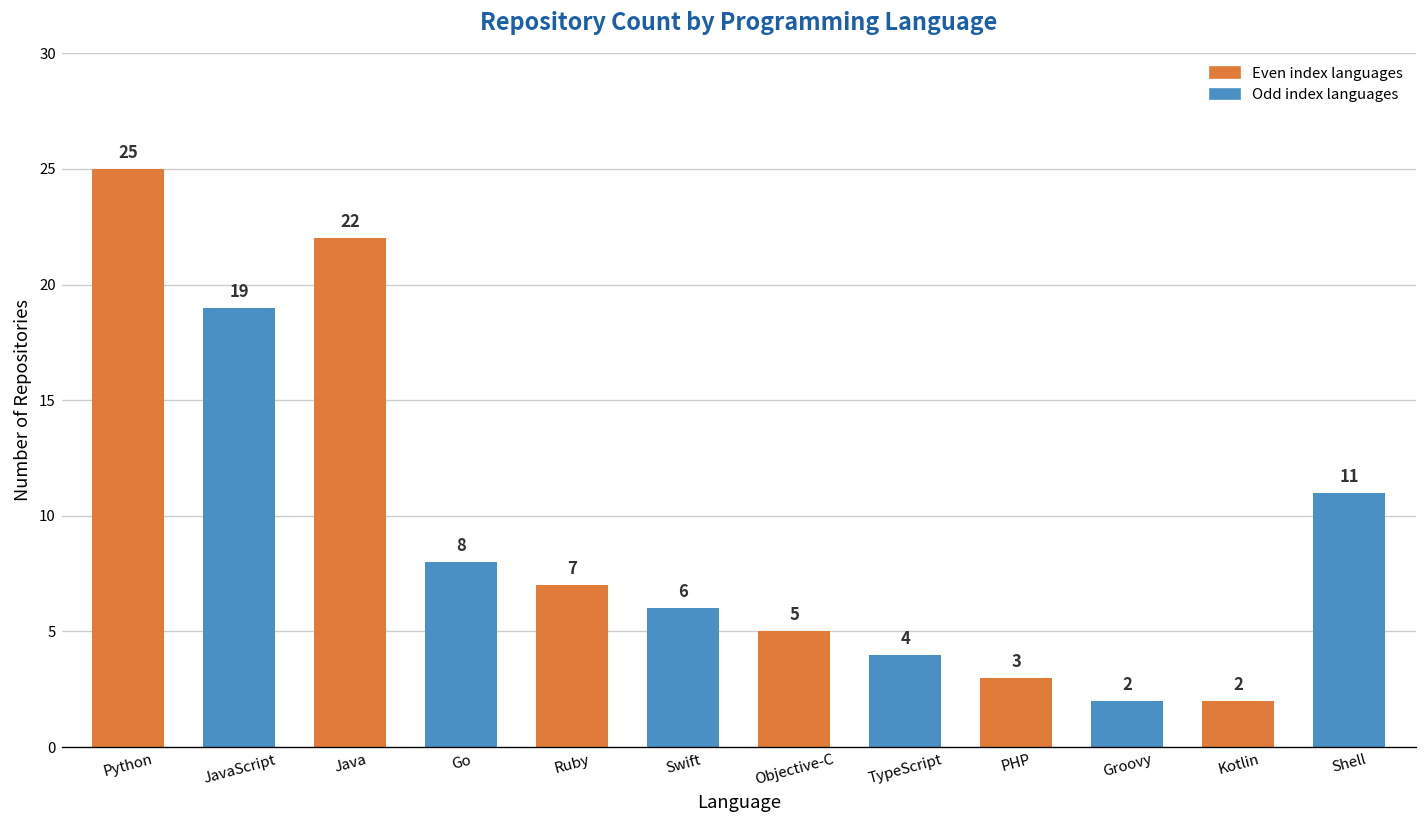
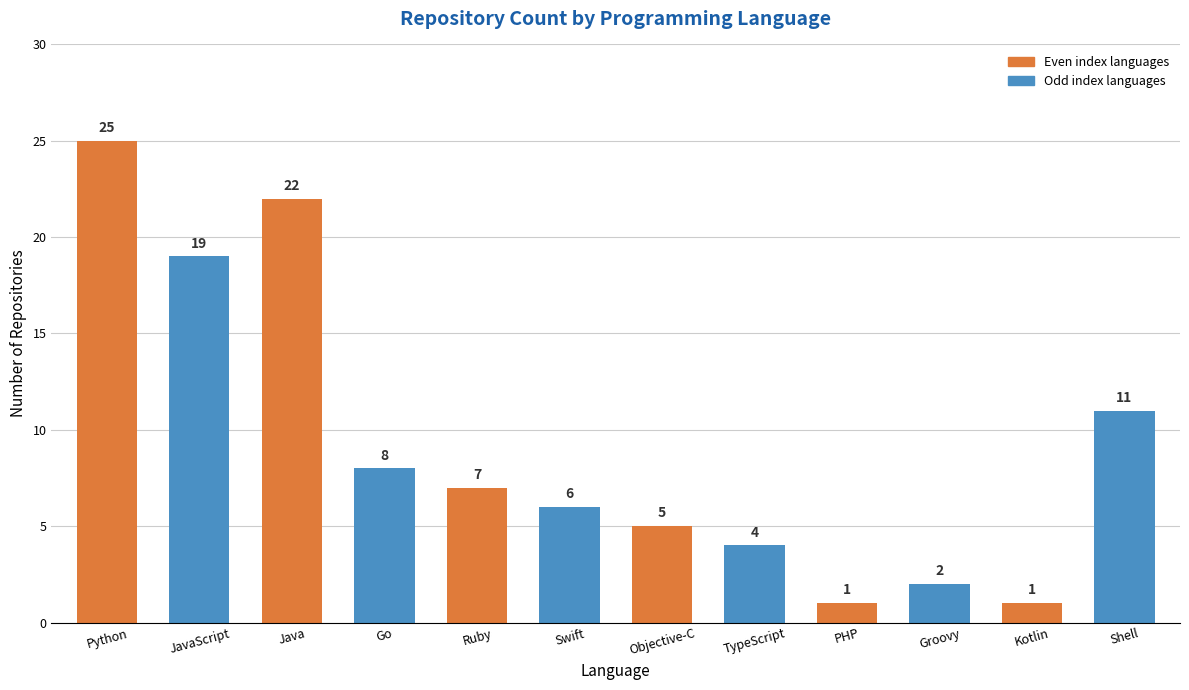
  {
    "Python": 25,
    "JavaScript": 19,
    "Java": 22,
    "Go": 8,
    "Ruby": 7,
    "Swift": 6,
    "Objective-C": 5,
    "TypeScript": 4,
-   "PHP": 3,
+   "PHP": 1,
    "Groovy": 2,
-   "Kotlin": 2,
+   "Kotlin": 1,
    "Shell": 11
  }
